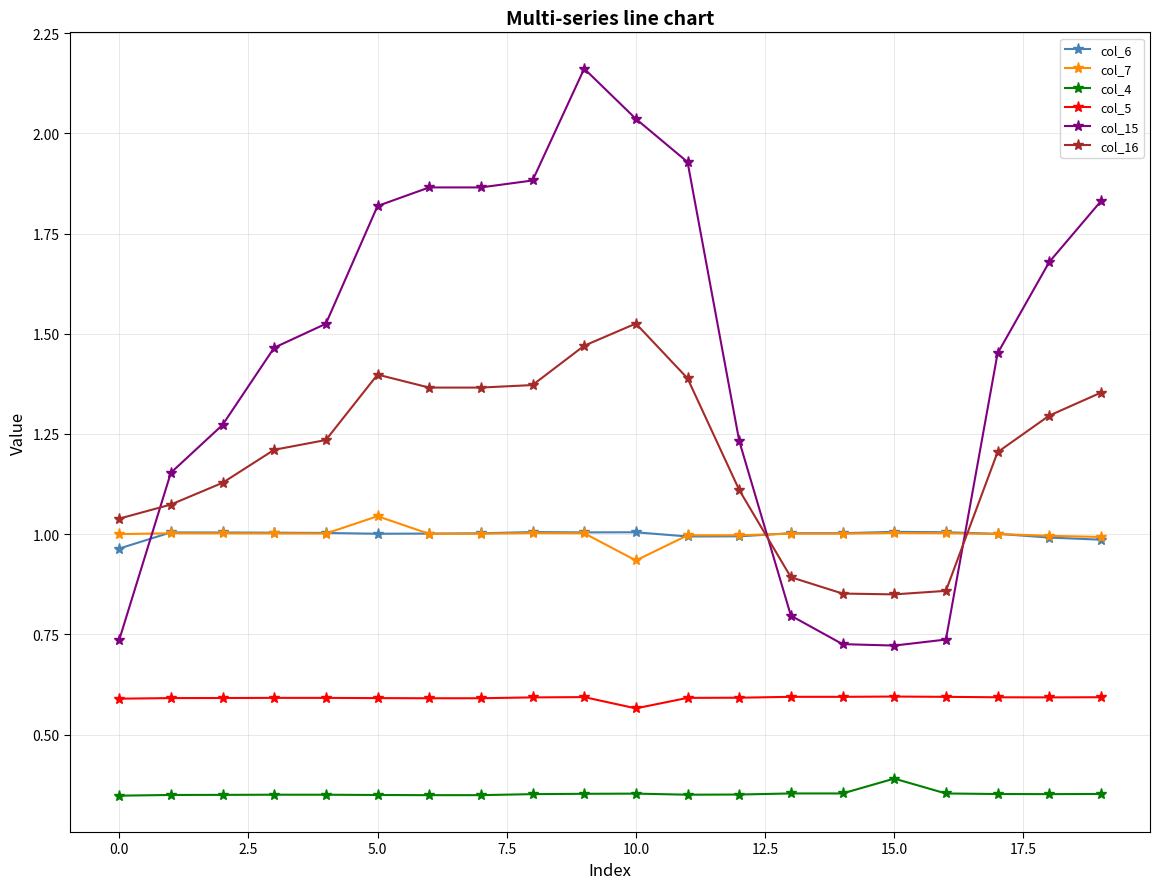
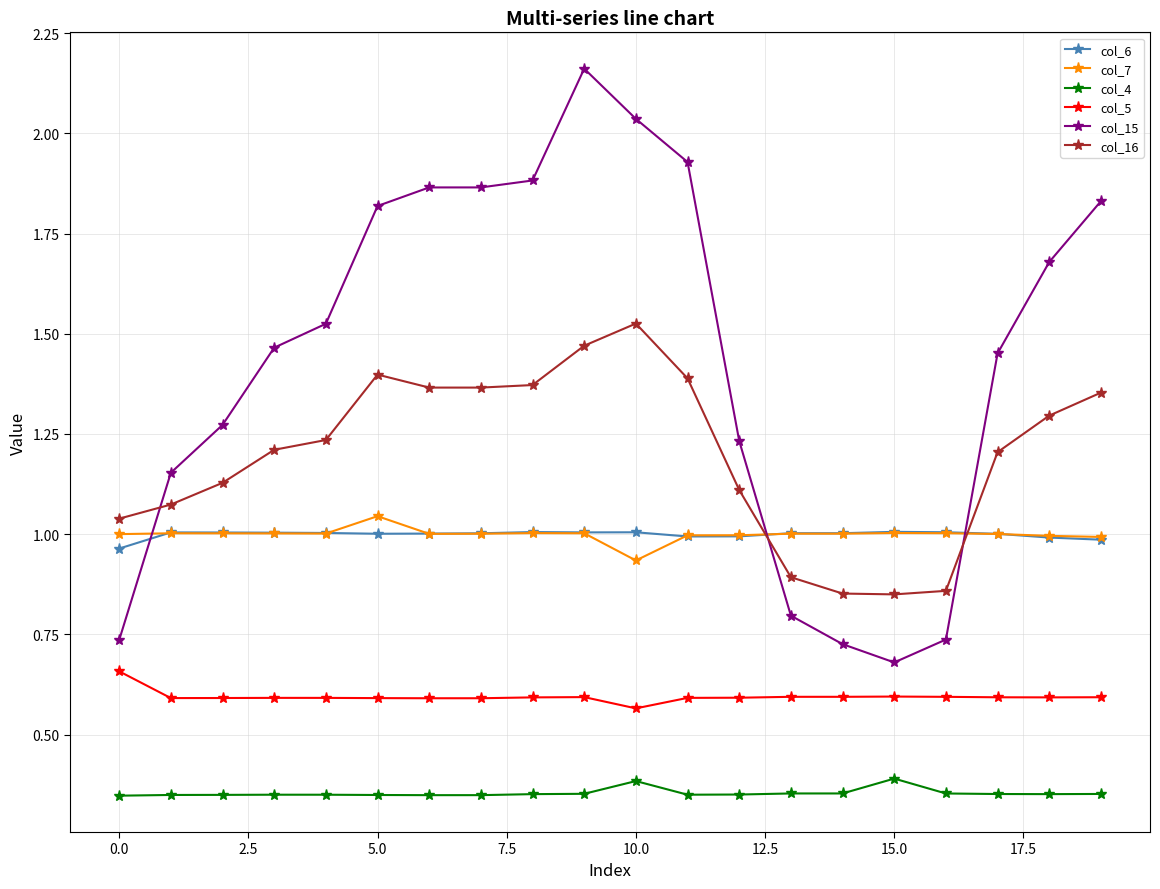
  {
    "col_6": {
      "0.0": 0.96,
      "5.0": 1.00,
      "10.0": 1.00
    },
    "col_7": {
      "0.0": 1.00,
      "5.0": 1.04,
      "10.0": 0.93
    },
    "col_4": {
      "0.0": 0.35,
      "5.0": 0.35,
-     "10.0": 0.35,
+     "10.0": 0.38,
      "15.0": 0.39
    },
    "col_5": {
-     "0.0": 0.59,
+     "0.0": 0.66,
      "5.0": 0.59,
      "10.0": 0.57,
      "15.0": 0.59
    },
    "col_15": {
      "0.0": 0.74,
      "5.0": 1.82,
      "10.0": 2.04,
-     "15.0": 0.72
+     "15.0": 0.68
    },
    "col_16": {
      "0.0": 1.04,
      "5.0": 1.40,
      "10.0": 1.53,
      "15.0": 0.85
    }
  }
